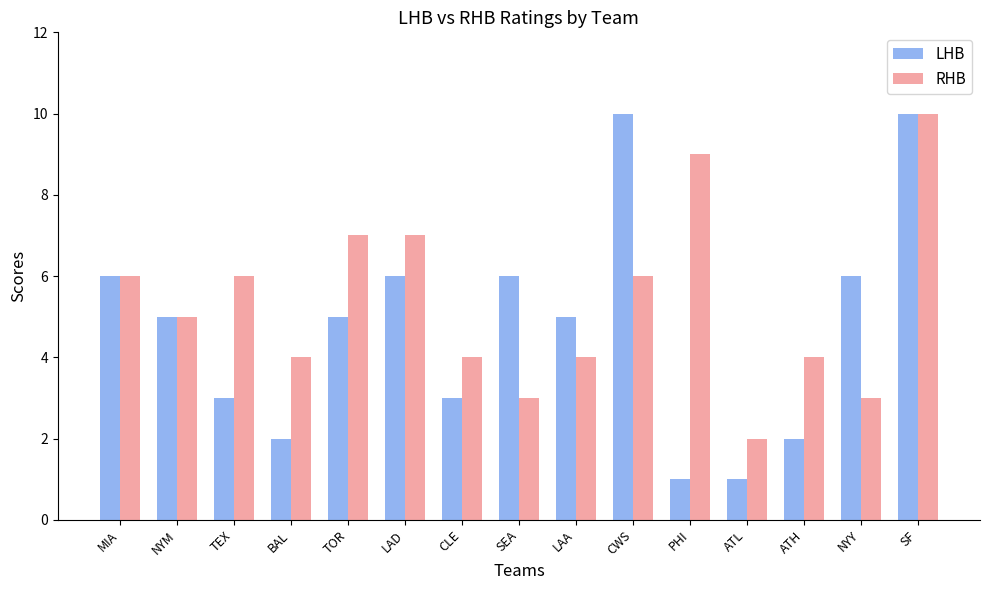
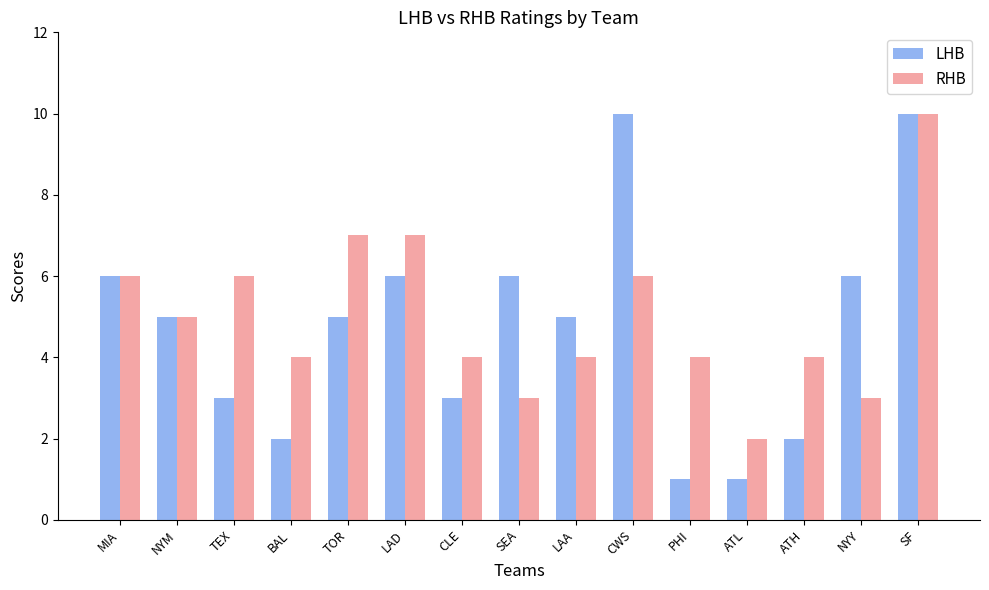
  {
    "LHB": {
      "MIA": 6,
      "NYM": 5,
      "TEX": 3,
      "BAL": 2,
      "TOR": 5,
      "LAD": 6,
      "CLE": 3,
      "SEA": 6,
      "LAA": 5,
      "CWS": 10,
      "PHI": 1,
      "ATL": 1,
      "ATH": 2,
      "NYY": 6,
      "SF": 10
    },
    "RHB": {
      "MIA": 6,
      "NYM": 5,
      "TEX": 6,
      "BAL": 4,
      "TOR": 7,
      "LAD": 7,
      "CLE": 4,
      "SEA": 3,
      "LAA": 4,
      "CWS": 6,
-     "PHI": 9,
+     "PHI": 4,
      "ATL": 2,
      "ATH": 4,
      "NYY": 3,
      "SF": 10
    }
  }
